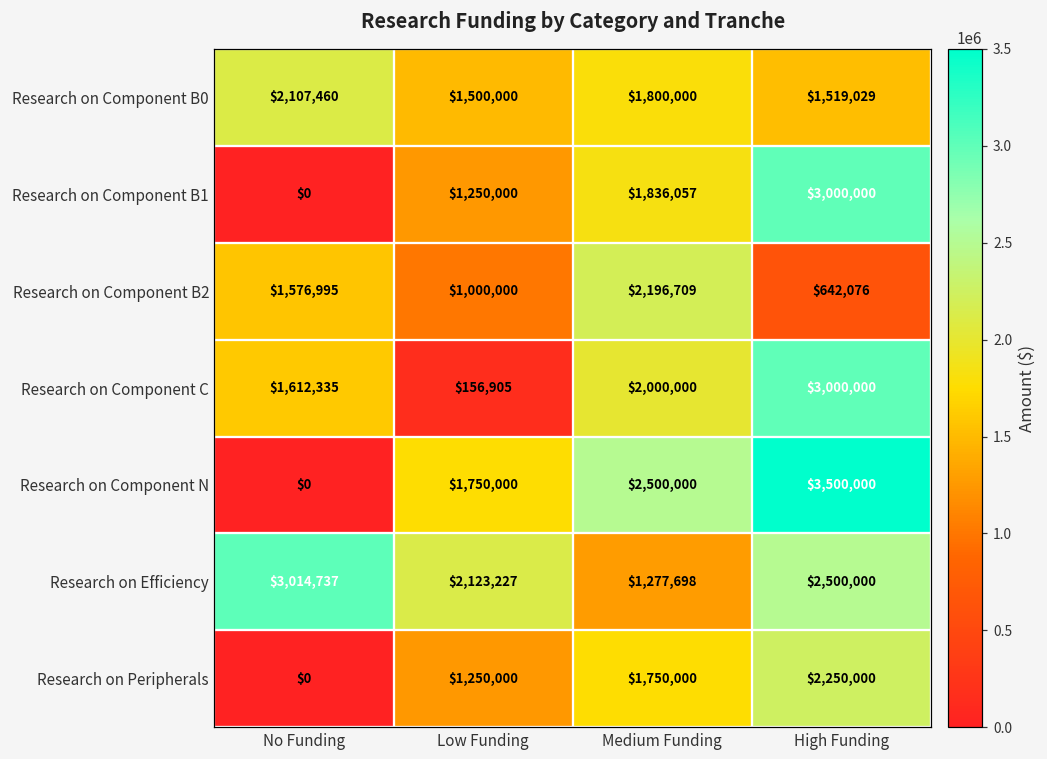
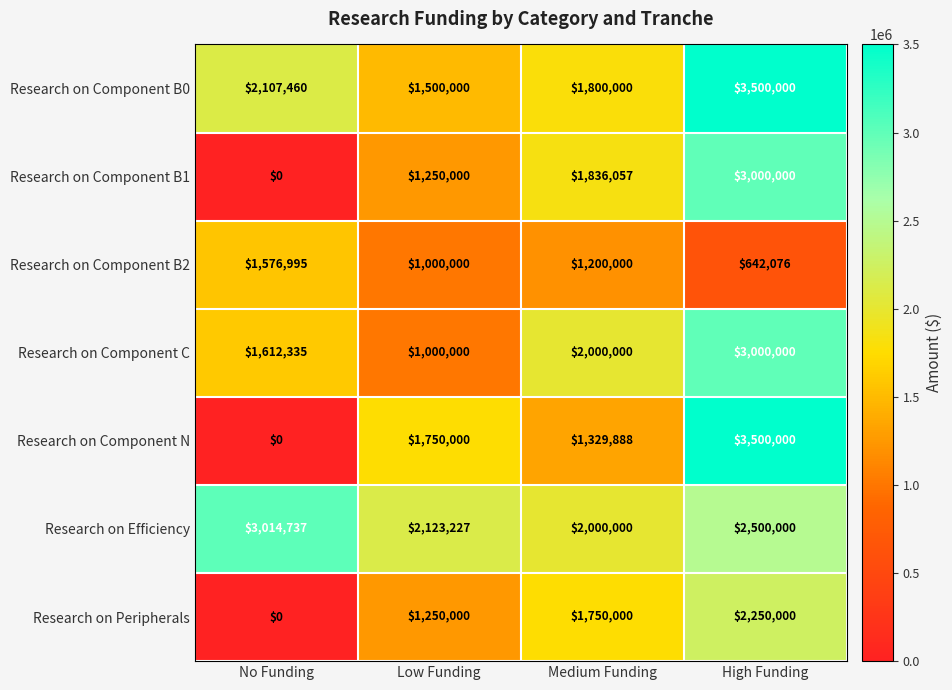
  {
    "Research on Component B0": {
      "No Funding": "$2,107,460",
      "Low Funding": "$1,500,000",
      "Medium Funding": "$1,800,000",
-     "High Funding": "$1,519,029"
+     "High Funding": "$3,500,000"
    },
    "Research on Component B1": {
      "No Funding": "$0",
      "Low Funding": "$1,250,000",
      "Medium Funding": "$1,836,057",
      "High Funding": "$3,000,000"
    },
    "Research on Component B2": {
      "No Funding": "$1,576,995",
      "Low Funding": "$1,000,000",
-     "Medium Funding": "$2,196,709",
+     "Medium Funding": "$1,200,000",
      "High Funding": "$642,076"
    },
    "Research on Component C": {
      "No Funding": "$1,612,335",
-     "Low Funding": "$156,905",
+     "Low Funding": "$1,000,000",
      "Medium Funding": "$2,000,000",
      "High Funding": "$3,000,000"
    },
    "Research on Component N": {
      "No Funding": "$0",
      "Low Funding": "$1,750,000",
-     "Medium Funding": "$2,500,000",
+     "Medium Funding": "$1,329,888",
      "High Funding": "$3,500,000"
    },
    "Research on Efficiency": {
      "No Funding": "$3,014,737",
      "Low Funding": "$2,123,227",
-     "Medium Funding": "$1,277,698",
+     "Medium Funding": "$2,000,000",
      "High Funding": "$2,500,000"
    },
    "Research on Peripherals": {
      "No Funding": "$0",
      "Low Funding": "$1,250,000",
      "Medium Funding": "$1,750,000",
      "High Funding": "$2,250,000"
    }
  }
